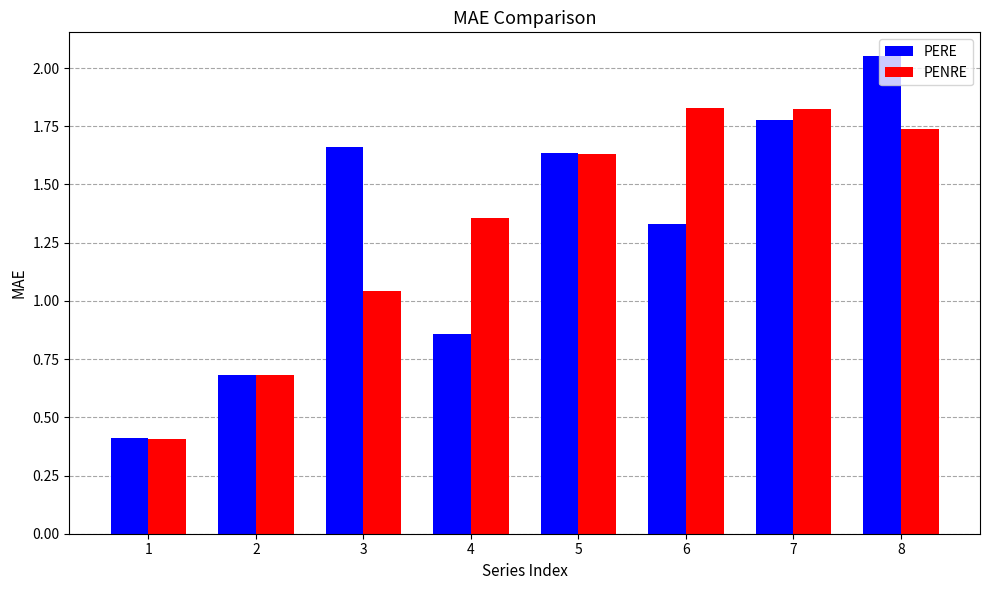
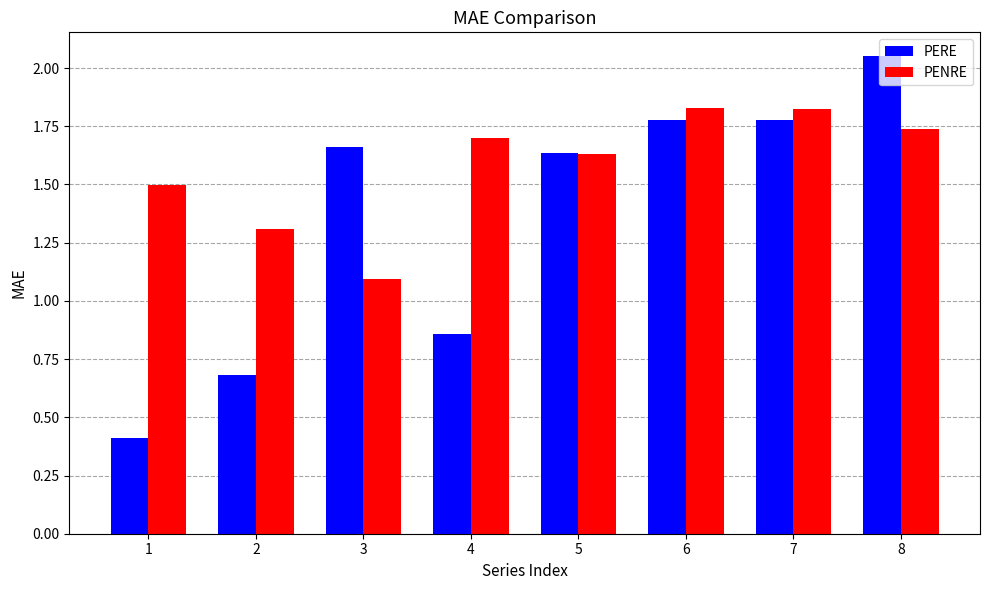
  {
    "PERE": {
      "1": 0.41,
      "2": 0.68,
      "3": 1.66,
      "4": 0.86,
      "5": 1.63,
-     "6": 1.33,
+     "6": 1.78,
      "7": 1.78
    },
    "PENRE": {
-     "1": 0.41,
-     "2": 0.68,
-     "3": 1.04,
-     "4": 1.36,
+     "1": 1.50,
+     "2": 1.31,
+     "3": 1.09,
+     "4": 1.70,
      "5": 1.63,
      "6": 1.83,
      "7": 1.82,
      "8": 1.74
    }
  }
